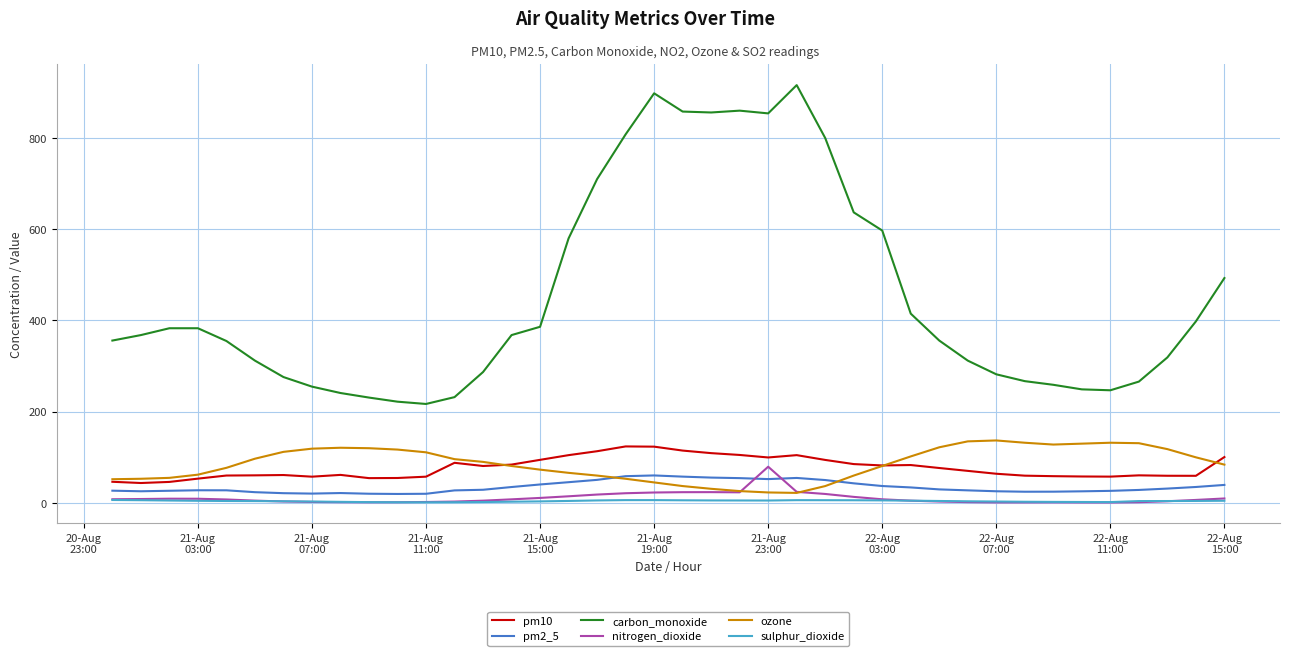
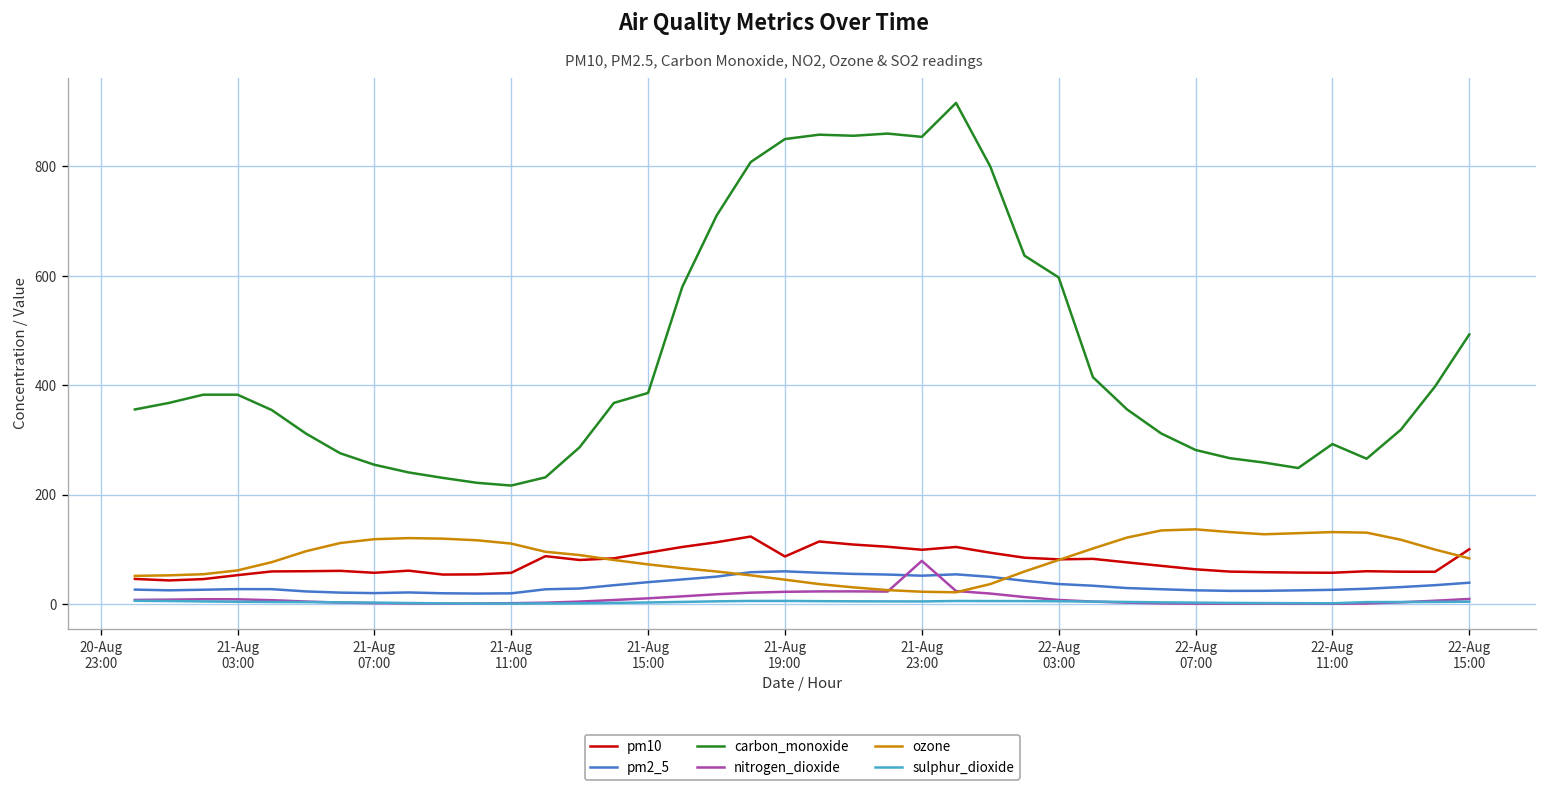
  {
    "pm10": {
      "21-Aug 03:00": 50,
      "21-Aug 07:00": 60,
      "21-Aug 11:00": 60,
      "21-Aug 15:00": 90,
-     "21-Aug 19:00": 120,
+     "21-Aug 19:00": 90,
      "21-Aug 23:00": 100,
      "22-Aug 07:00": 60,
      "22-Aug 11:00": 60,
      "22-Aug 15:00": 100
    },
    "carbon_monoxide": {
      "21-Aug 03:00": 380,
      "21-Aug 07:00": 260,
      "21-Aug 11:00": 220,
      "21-Aug 15:00": 390,
-     "21-Aug 19:00": 900,
+     "21-Aug 19:00": 850,
      "21-Aug 23:00": 850,
      "22-Aug 03:00": 600,
      "22-Aug 07:00": 280,
-     "22-Aug 11:00": 250,
+     "22-Aug 11:00": 290,
      "22-Aug 15:00": 490
    },
    "nitrogen_dioxide": {
      "21-Aug 15:00": 10,
      "21-Aug 19:00": 20,
      "21-Aug 23:00": 80
    },
    "ozone": {
      "21-Aug 03:00": 60,
      "21-Aug 07:00": 120,
      "21-Aug 11:00": 110,
      "21-Aug 15:00": 70,
      "21-Aug 19:00": 50,
      "21-Aug 23:00": 20,
      "22-Aug 07:00": 140,
      "22-Aug 11:00": 130,
      "22-Aug 15:00": 80
    }
  }
